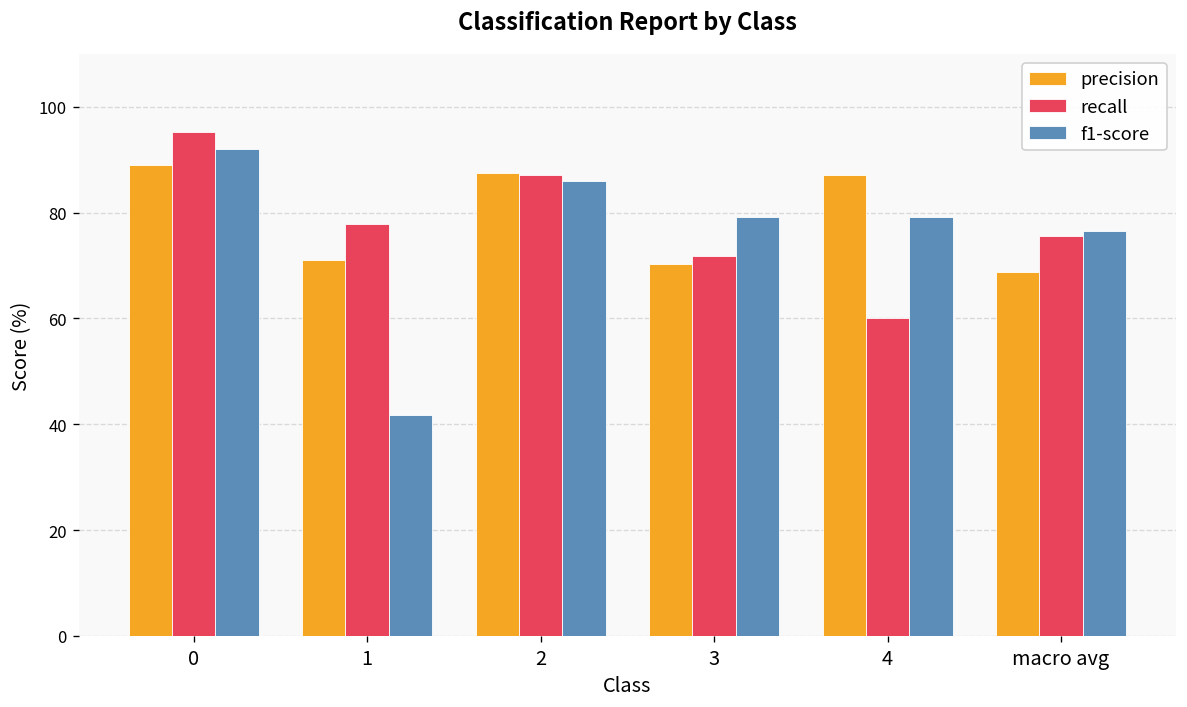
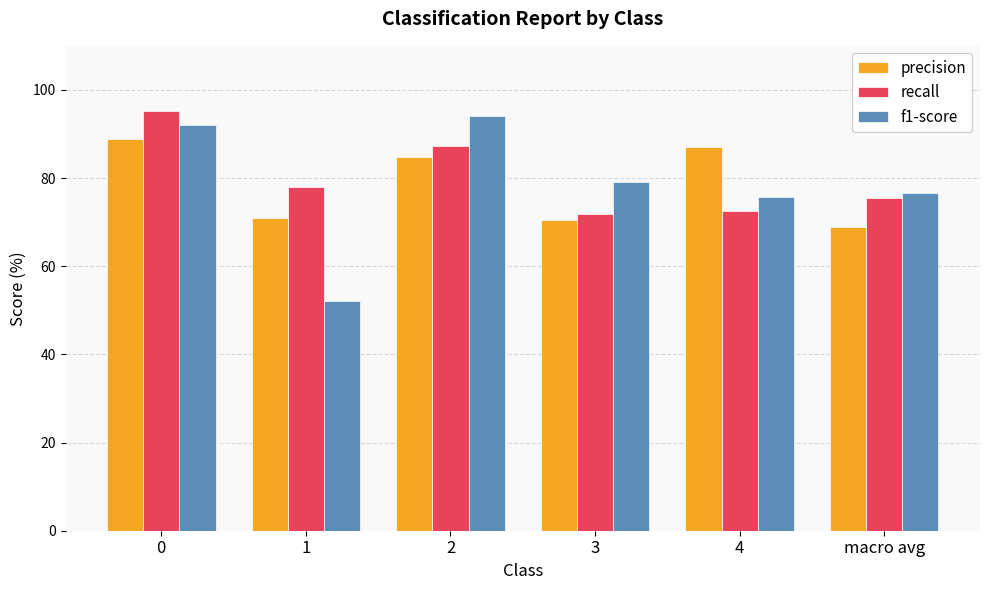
  {
    "precision": {
      "0": 89,
      "1": 71,
-     "2": 87,
+     "2": 85,
      "3": 70,
      "4": 87,
      "macro avg": 69
    },
    "recall": {
      "0": 95,
      "1": 78,
      "2": 87,
      "3": 72,
-     "4": 60,
+     "4": 73,
      "macro avg": 76
    },
    "f1-score": {
      "0": 92,
-     "1": 42,
-     "2": 86,
+     "1": 52,
+     "2": 94,
      "3": 79,
-     "4": 79,
+     "4": 76,
      "macro avg": 77
    }
  }
